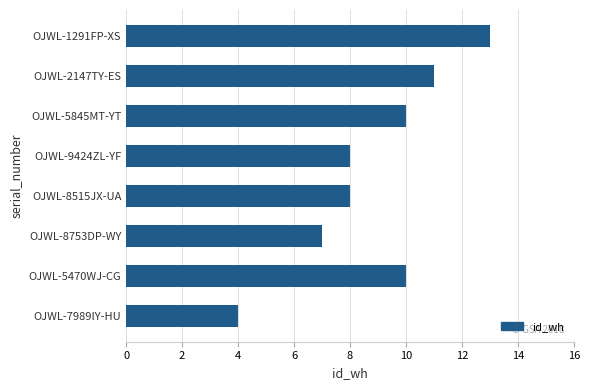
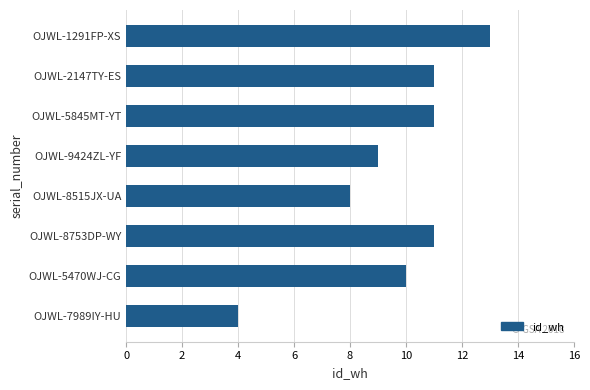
  {
    "OJWL-1291FP-XS": 13,
    "OJWL-2147TY-ES": 11,
-   "OJWL-5845MT-YT": 10,
-   "OJWL-9424ZL-YF": 8,
+   "OJWL-5845MT-YT": 11,
+   "OJWL-9424ZL-YF": 9,
    "OJWL-8515JX-UA": 8,
-   "OJWL-8753DP-WY": 7,
+   "OJWL-8753DP-WY": 11,
    "OJWL-5470WJ-CG": 10,
    "OJWL-7989IY-HU": 4
  }
